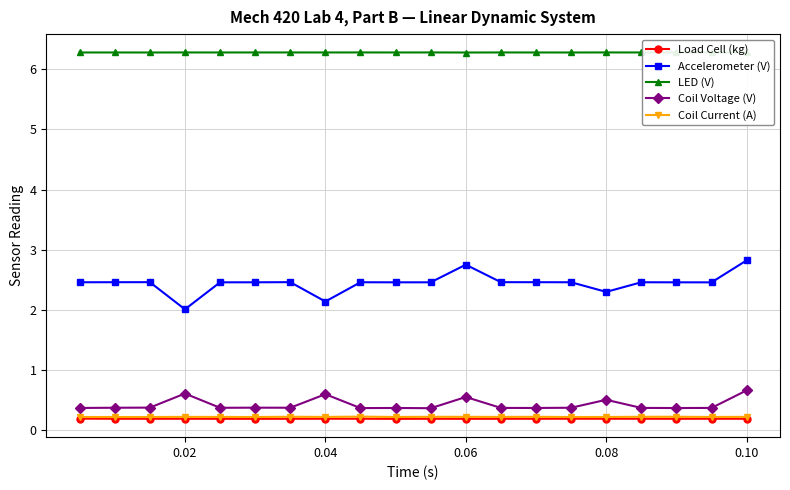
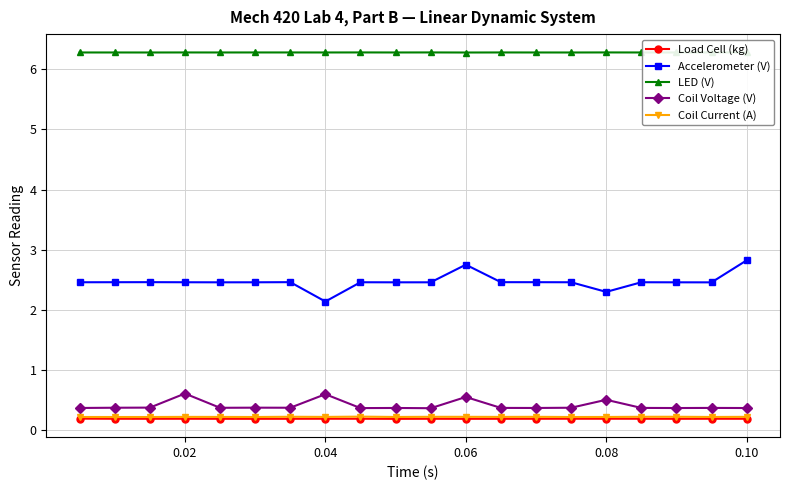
  {
    "Accelerometer (V)": {
-     "0.02": 2.0,
+     "0.02": 2.5,
      "0.04": 2.1,
      "0.06": 2.7,
      "0.08": 2.3,
      "0.10": 2.8
    },
    "LED (V)": {
      "0.02": 6.3,
      "0.04": 6.3,
      "0.06": 6.3,
      "0.08": 6.3
    },
    "Coil Voltage (V)": {
      "0.02": 0.6,
      "0.04": 0.6,
      "0.06": 0.5,
      "0.08": 0.5,
-     "0.10": 0.7
+     "0.10": 0.4
    }
  }
